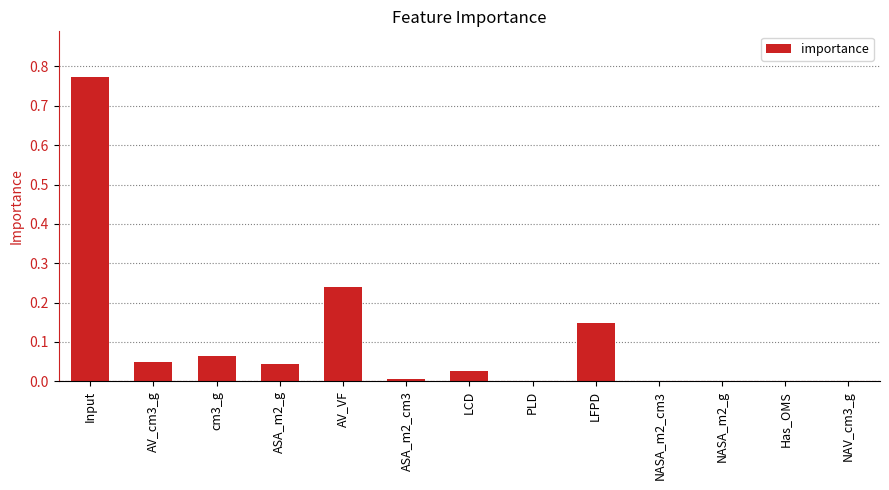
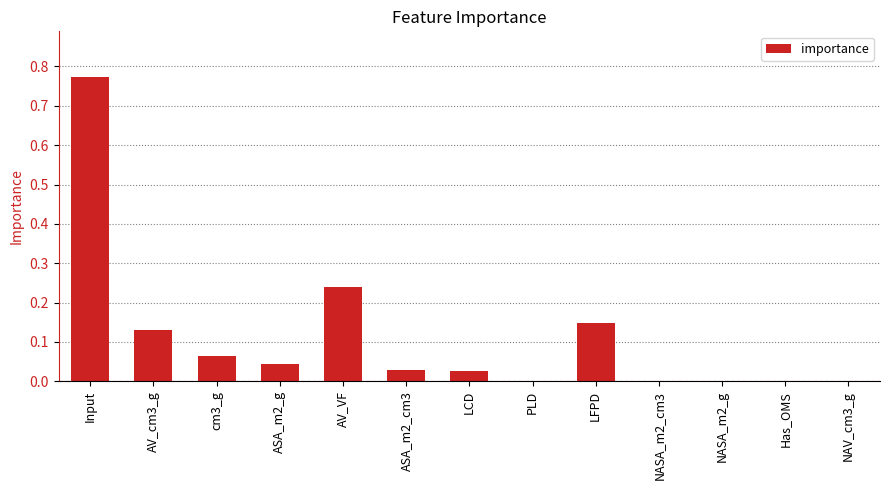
  {
    "Input": 0.77,
-   "AV_cm3_g": 0.05,
+   "AV_cm3_g": 0.13,
    "cm3_g": 0.06,
    "ASA_m2_g": 0.04,
    "AV_VF": 0.24,
-   "ASA_m2_cm3": 0.01,
+   "ASA_m2_cm3": 0.03,
    "LCD": 0.03,
    "LFPD": 0.15
  }
